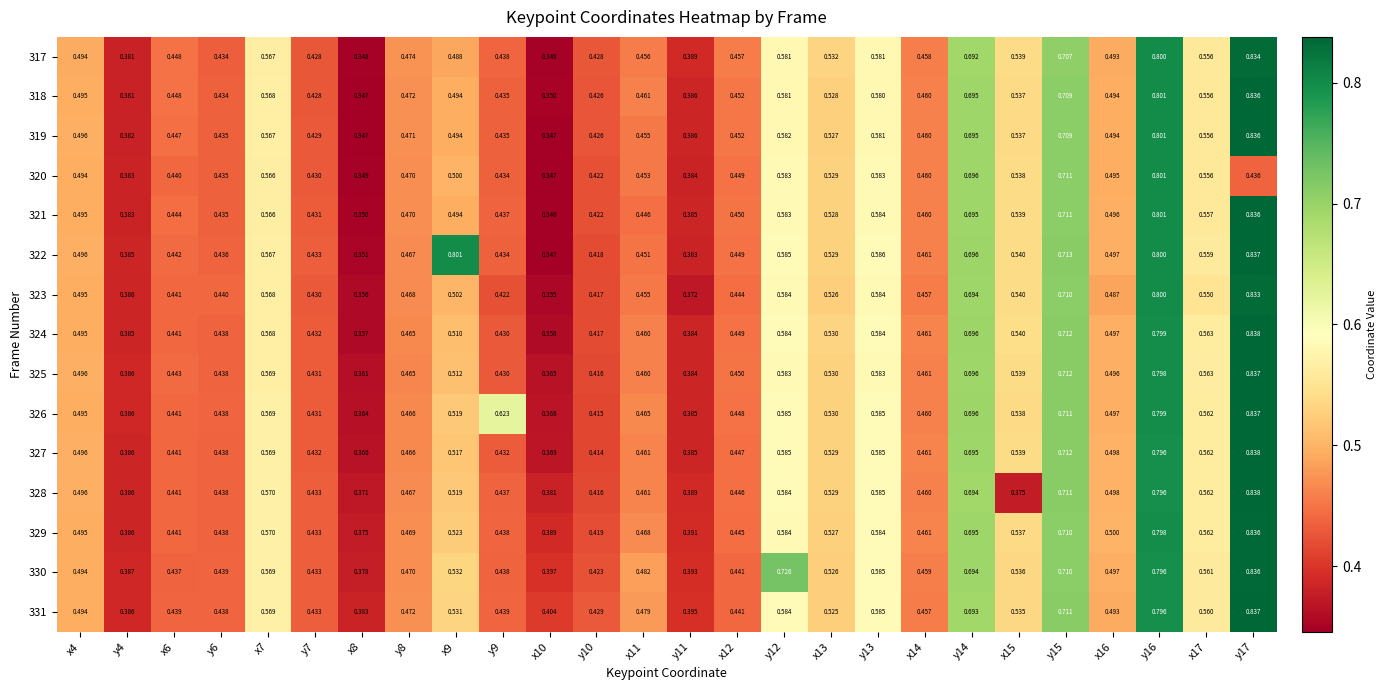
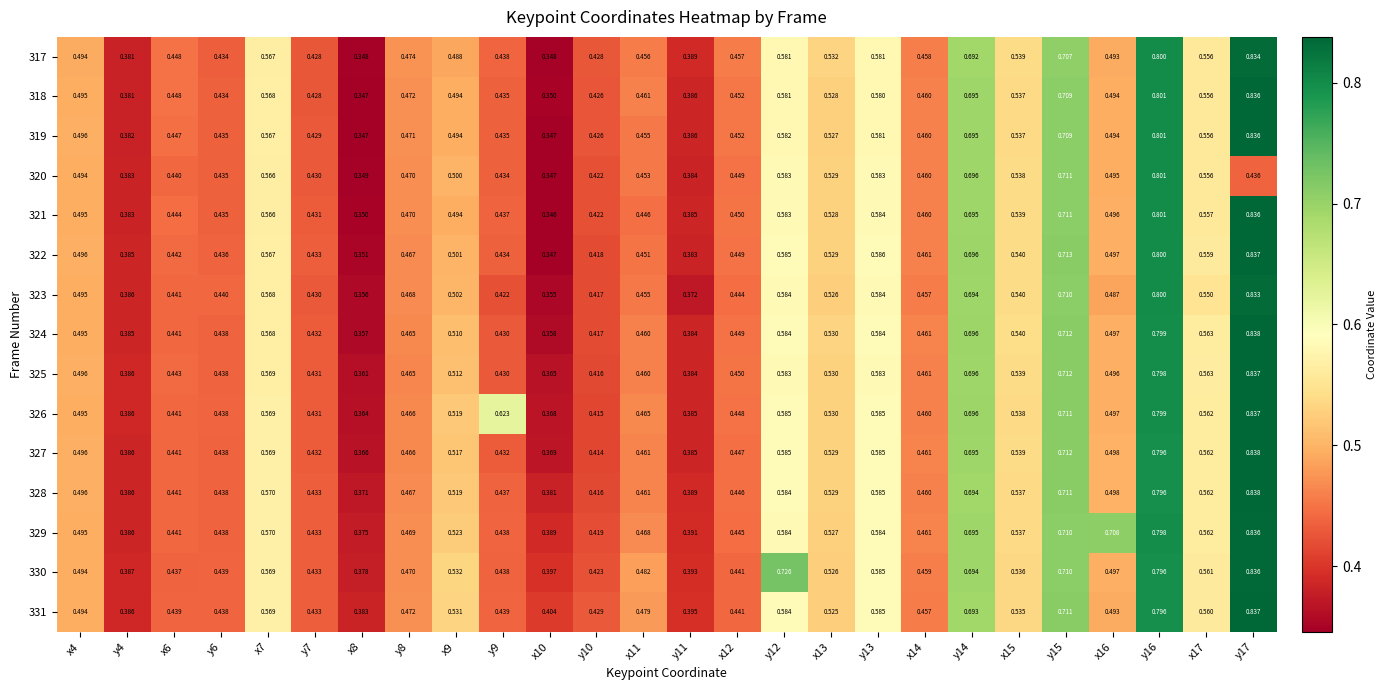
  {
    "322": {
      "x4": 0.496,
      "y4": 0.385,
      "x6": 0.442,
      "y6": 0.436,
      "x7": 0.567,
      "y7": 0.433,
      "x8": 0.351,
      "y8": 0.467,
-     "x9": 0.801,
+     "x9": 0.501,
      "y9": 0.434,
      "x10": 0.347,
      "y10": 0.418,
      "x11": 0.451,
      "y11": 0.383,
      "x12": 0.449,
      "y12": 0.585,
      "x13": 0.529,
      "y13": 0.586,
      "x14": 0.461,
      "y14": 0.696,
      "x15": 0.540,
      "y15": 0.713,
      "x16": 0.497,
      "y16": 0.800,
      "x17": 0.559,
      "y17": 0.837
    },
    "328": {
      "x4": 0.496,
      "y4": 0.386,
      "x6": 0.441,
      "y6": 0.438,
      "x7": 0.570,
      "y7": 0.433,
      "x8": 0.371,
      "y8": 0.467,
      "x9": 0.519,
      "y9": 0.437,
      "x10": 0.381,
      "y10": 0.416,
      "x11": 0.461,
      "y11": 0.389,
      "x12": 0.446,
      "y12": 0.584,
      "x13": 0.529,
      "y13": 0.585,
      "x14": 0.460,
      "y14": 0.694,
-     "x15": 0.375,
+     "x15": 0.537,
      "y15": 0.711,
      "x16": 0.498,
      "y16": 0.796,
      "x17": 0.562,
      "y17": 0.838
    },
    "329": {
      "x4": 0.495,
      "y4": 0.386,
      "x6": 0.441,
      "y6": 0.438,
      "x7": 0.570,
      "y7": 0.433,
      "x8": 0.375,
      "y8": 0.469,
      "x9": 0.523,
      "y9": 0.438,
      "x10": 0.389,
      "y10": 0.419,
      "x11": 0.468,
      "y11": 0.391,
      "x12": 0.445,
      "y12": 0.584,
      "x13": 0.527,
      "y13": 0.584,
      "x14": 0.461,
      "y14": 0.695,
      "x15": 0.537,
      "y15": 0.710,
-     "x16": 0.500,
+     "x16": 0.708,
      "y16": 0.798,
      "x17": 0.562,
      "y17": 0.836
    }
  }
